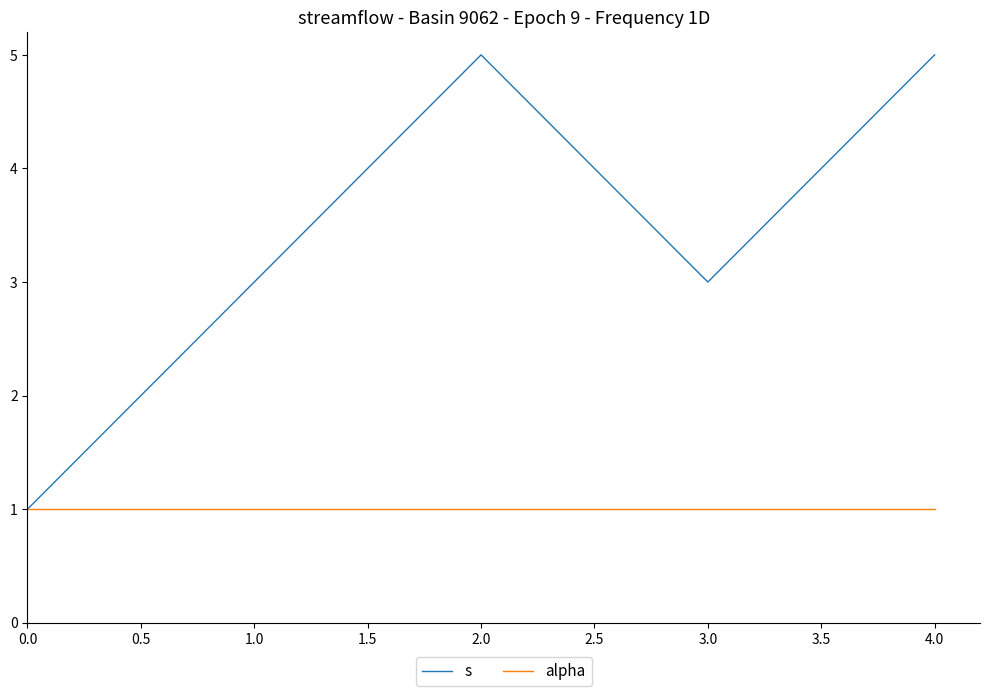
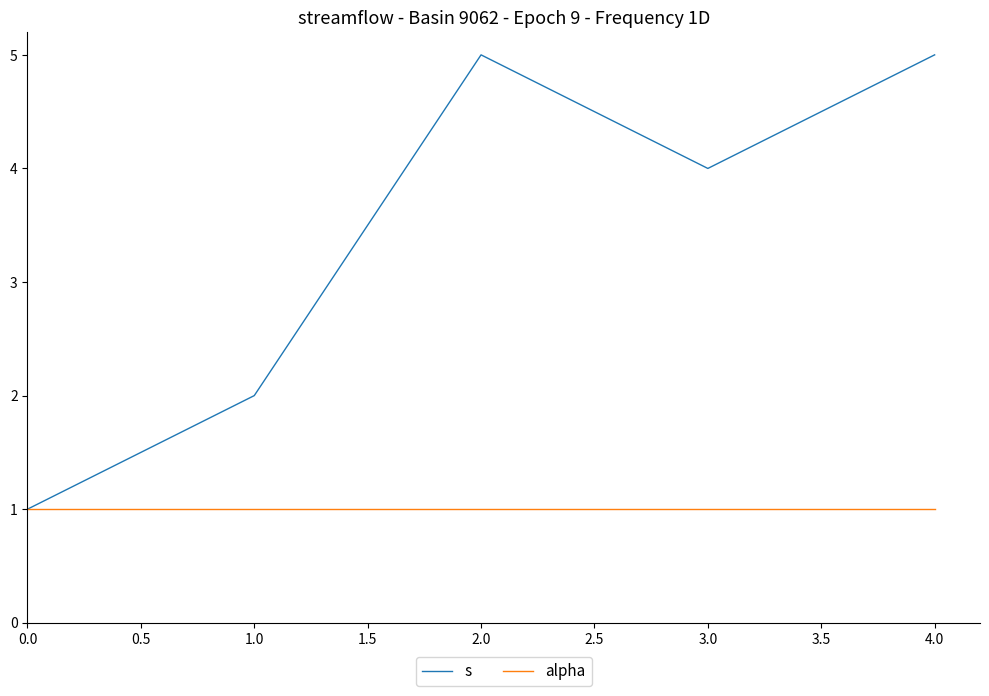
  {
    "s": {
-     "1.0": 3,
+     "1.0": 2,
      "2.0": 5,
-     "3.0": 3,
+     "3.0": 4,
      "4.0": 5
    },
    "alpha": {
      "1.0": 1,
      "2.0": 1,
      "3.0": 1,
      "4.0": 1
    }
  }
